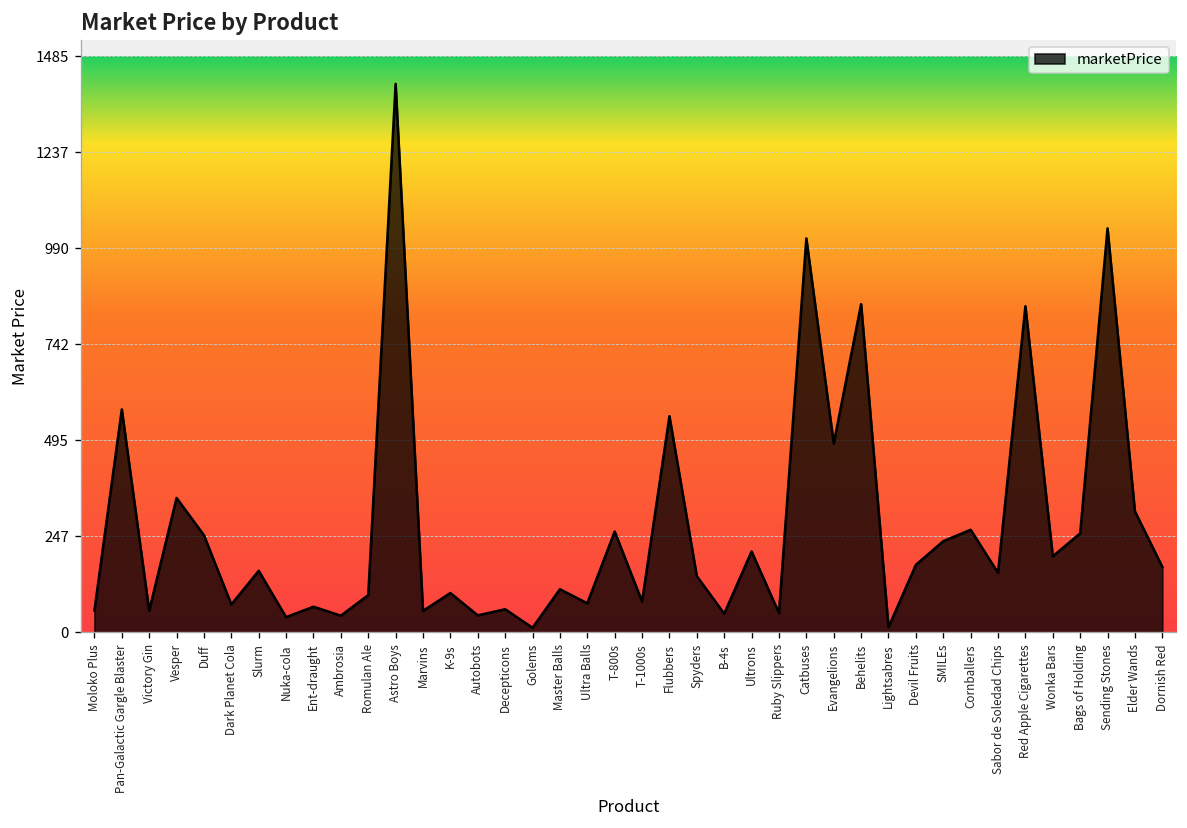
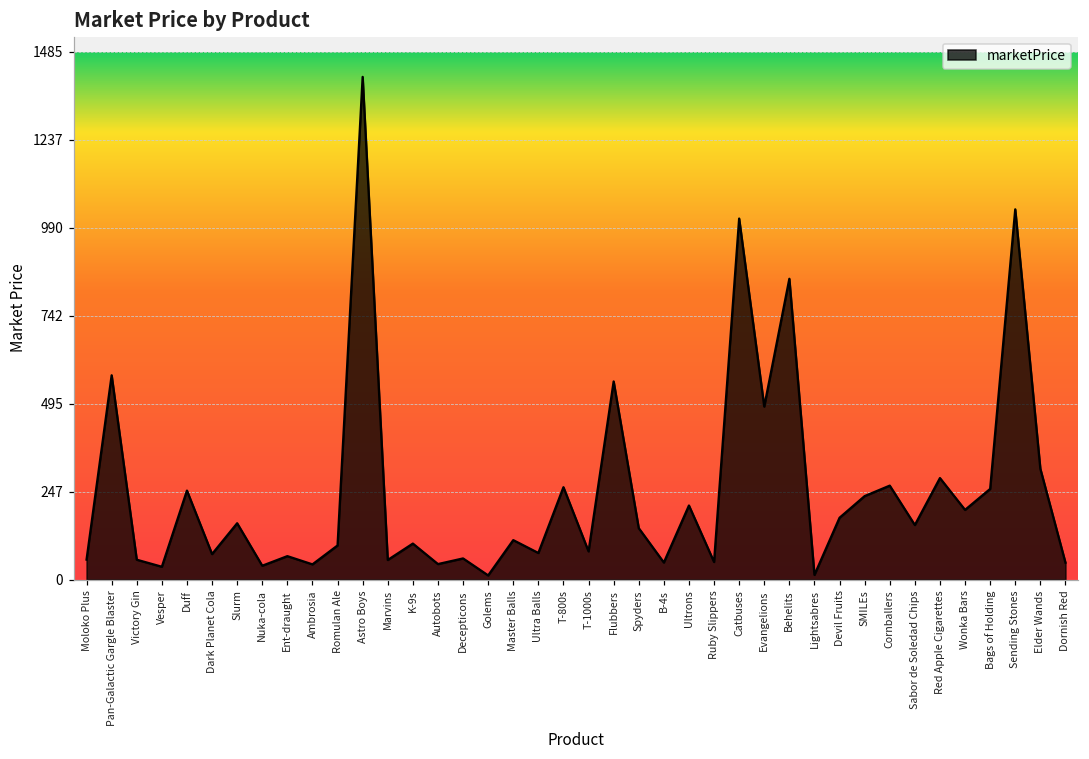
  {
    "Moloko Plus": 60,
    "Pan-Galactic Gargle Blaster": 580,
    "Victory Gin": 60,
-   "Vesper": 350,
+   "Vesper": 40,
    "Duff": 250,
    "Dark Planet Cola": 70,
    "Slurm": 160,
    "Nuka-cola": 40,
    "Ent-draught": 70,
    "Ambrosia": 40,
    "Romulan Ale": 100,
    "Astro Boys": 1410,
    "Marvins": 60,
    "K-9s": 100,
    "Autobots": 40,
    "Decepticons": 60,
    "Golems": 10,
    "Master Balls": 110,
    "Ultra Balls": 80,
    "T-800s": 260,
    "T-1000s": 80,
    "Flubbers": 560,
    "Spyders": 140,
    "B-4s": 50,
    "Ultrons": 210,
    "Ruby Slippers": 50,
    "Catbuses": 1020,
    "Evangelions": 490,
    "Behelits": 850,
    "Lightsabres": 10,
    "Devil Fruits": 170,
    "SMILEs": 240,
    "Cornballers": 260,
    "Sabor de Soledad Chips": 150,
-   "Red Apple Cigarettes": 840,
+   "Red Apple Cigarettes": 290,
    "Wonka Bars": 200,
    "Bags of Holding": 260,
    "Sending Stones": 1040,
    "Elder Wands": 310,
-   "Dornish Red": 170
+   "Dornish Red": 50
  }
